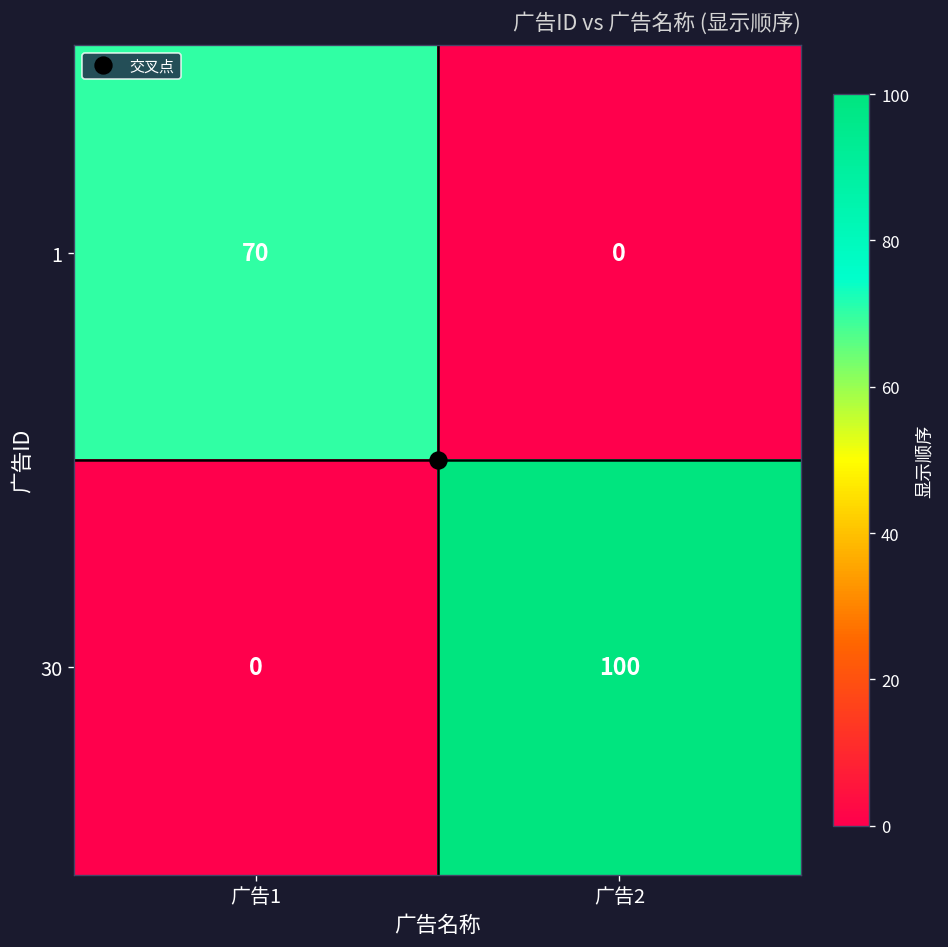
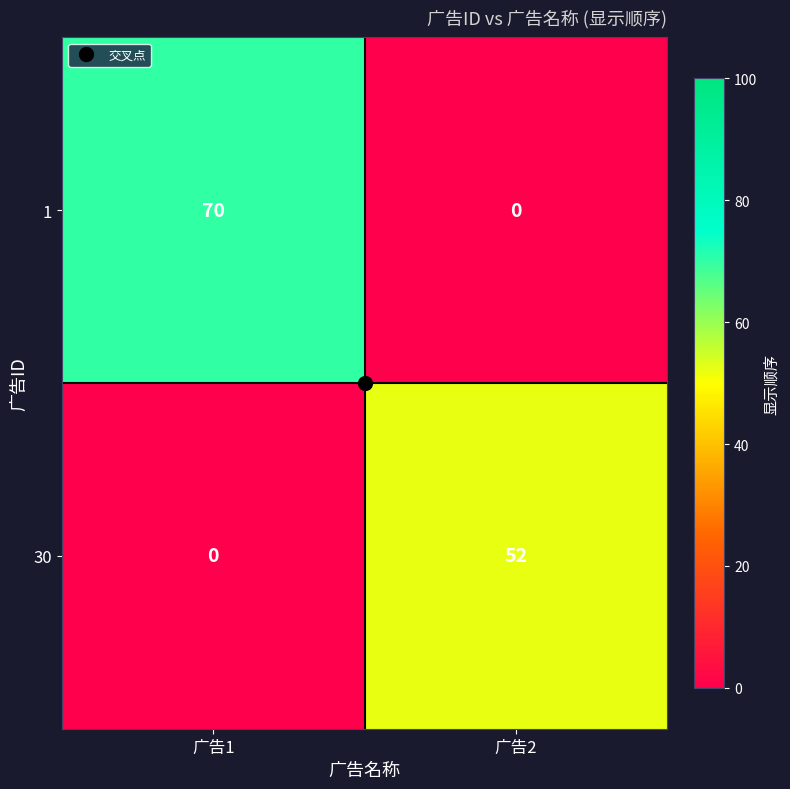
  {
    "1": {
      "广告1": 70,
      "广告2": 0
    },
    "30": {
      "广告1": 0,
-     "广告2": 100
+     "广告2": 52
    }
  }
